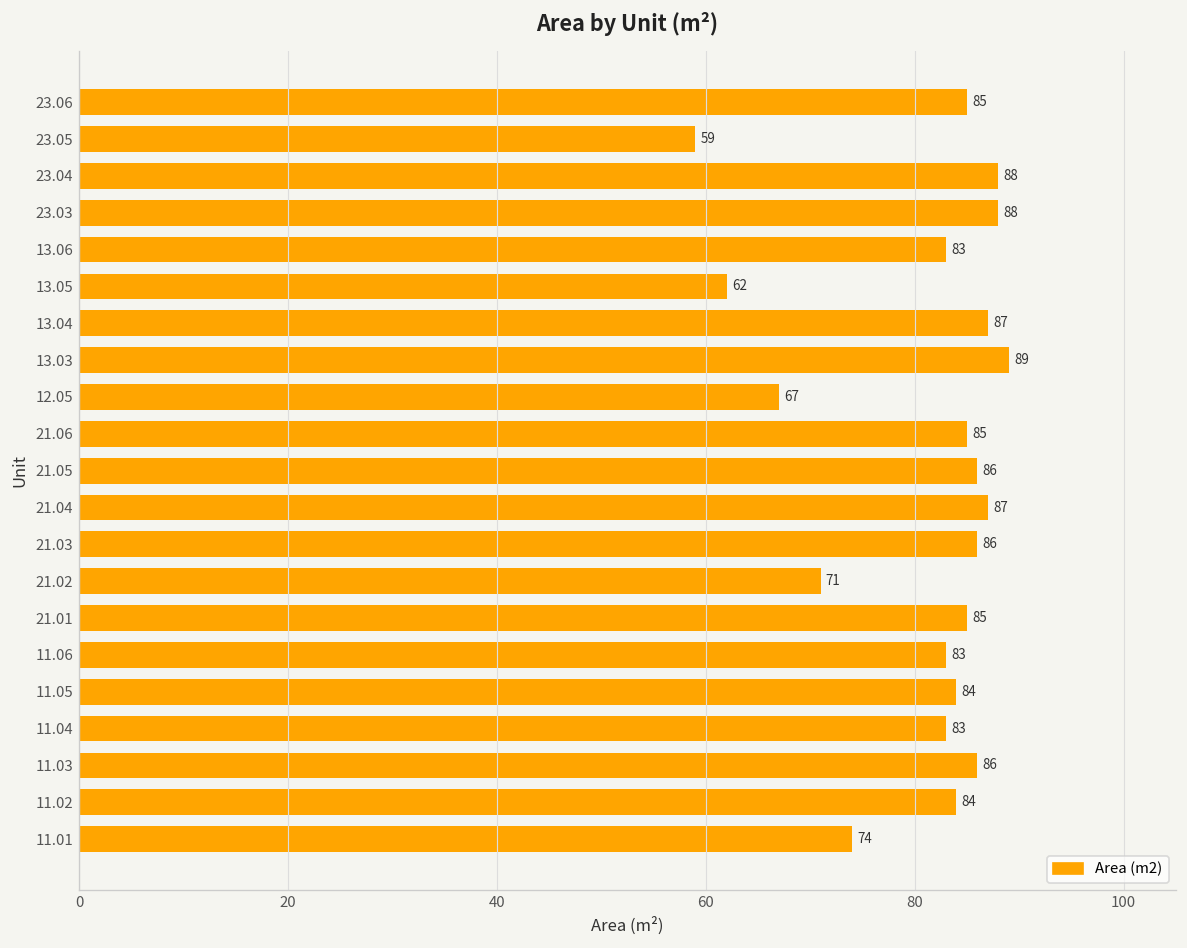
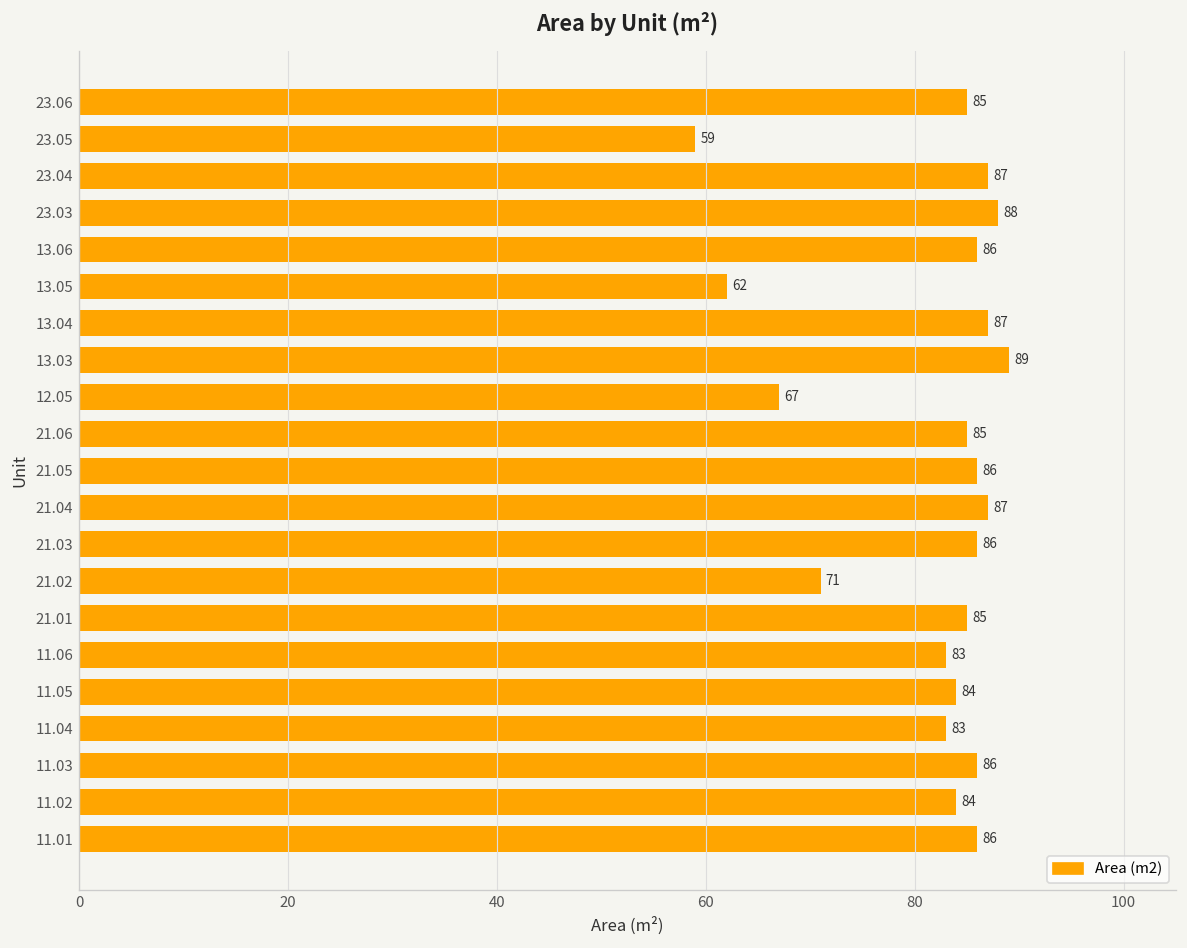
  {
    "23.06": 85,
    "23.05": 59,
-   "23.04": 88,
+   "23.04": 87,
    "23.03": 88,
-   "13.06": 83,
+   "13.06": 86,
    "13.05": 62,
    "13.04": 87,
    "13.03": 89,
    "12.05": 67,
    "21.06": 85,
    "21.05": 86,
    "21.04": 87,
    "21.03": 86,
    "21.02": 71,
    "21.01": 85,
    "11.06": 83,
    "11.05": 84,
    "11.04": 83,
    "11.03": 86,
    "11.02": 84,
-   "11.01": 74
+   "11.01": 86
  }
